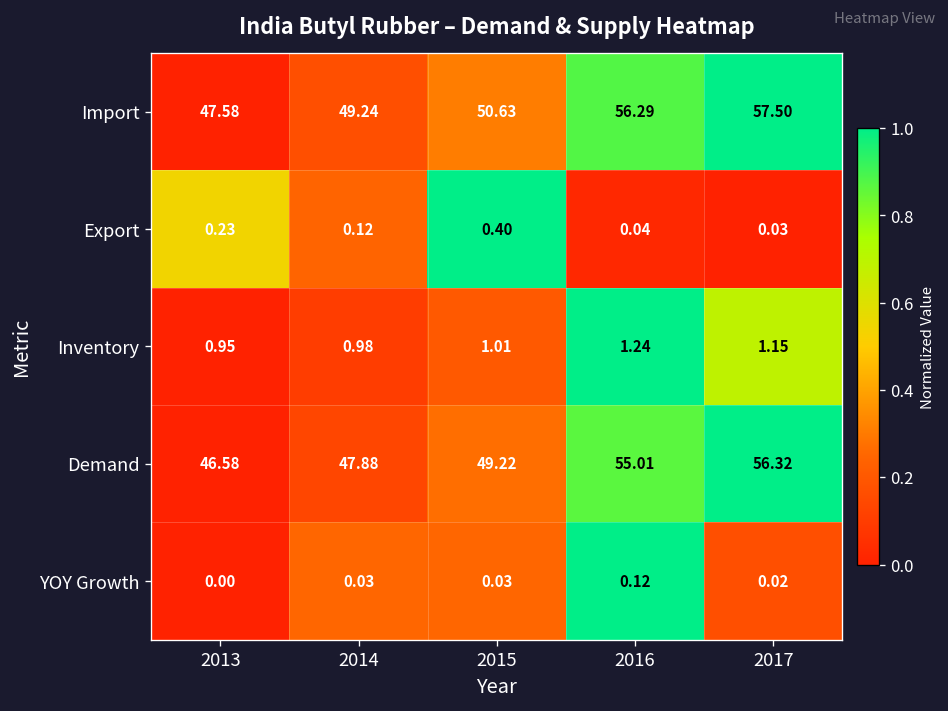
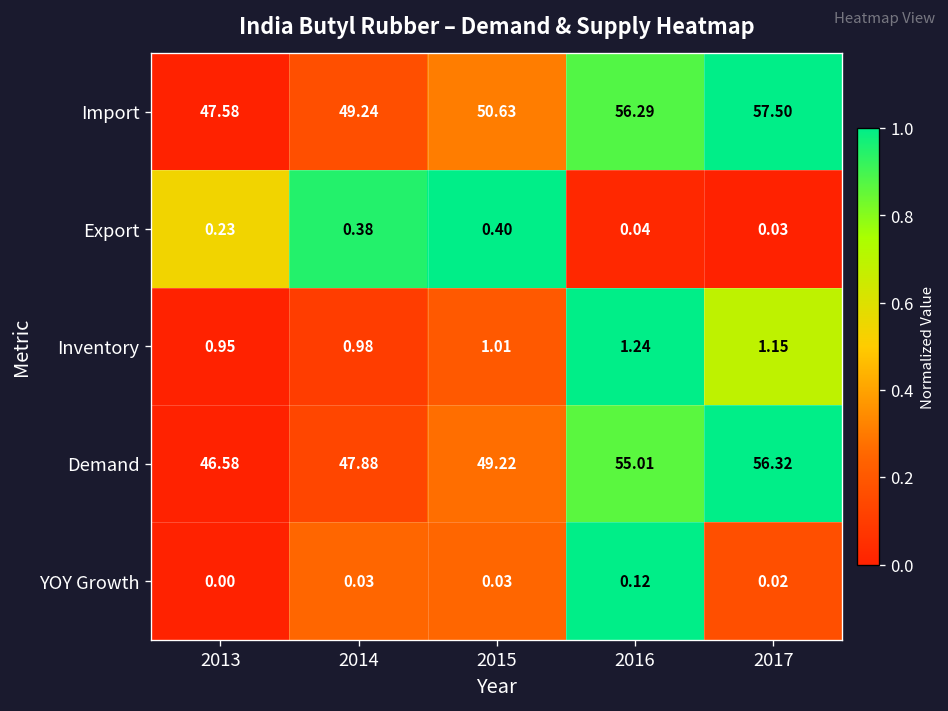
  {
    "Import": {
      "2013": 47.58,
      "2014": 49.24,
      "2015": 50.63,
      "2016": 56.29,
      "2017": 57.50
    },
    "Export": {
      "2013": 0.23,
-     "2014": 0.12,
+     "2014": 0.38,
      "2015": 0.40,
      "2016": 0.04,
      "2017": 0.03
    },
    "Inventory": {
      "2013": 0.95,
      "2014": 0.98,
      "2015": 1.01,
      "2016": 1.24,
      "2017": 1.15
    },
    "Demand": {
      "2013": 46.58,
      "2014": 47.88,
      "2015": 49.22,
      "2016": 55.01,
      "2017": 56.32
    },
    "YOY Growth": {
      "2013": 0.00,
      "2014": 0.03,
      "2015": 0.03,
      "2016": 0.12,
      "2017": 0.02
    }
  }
